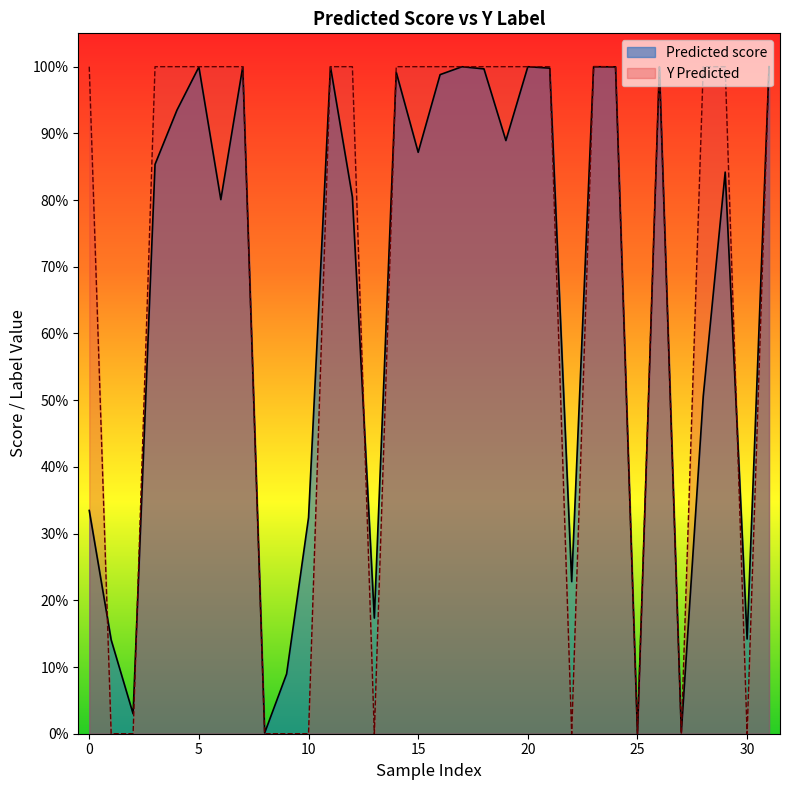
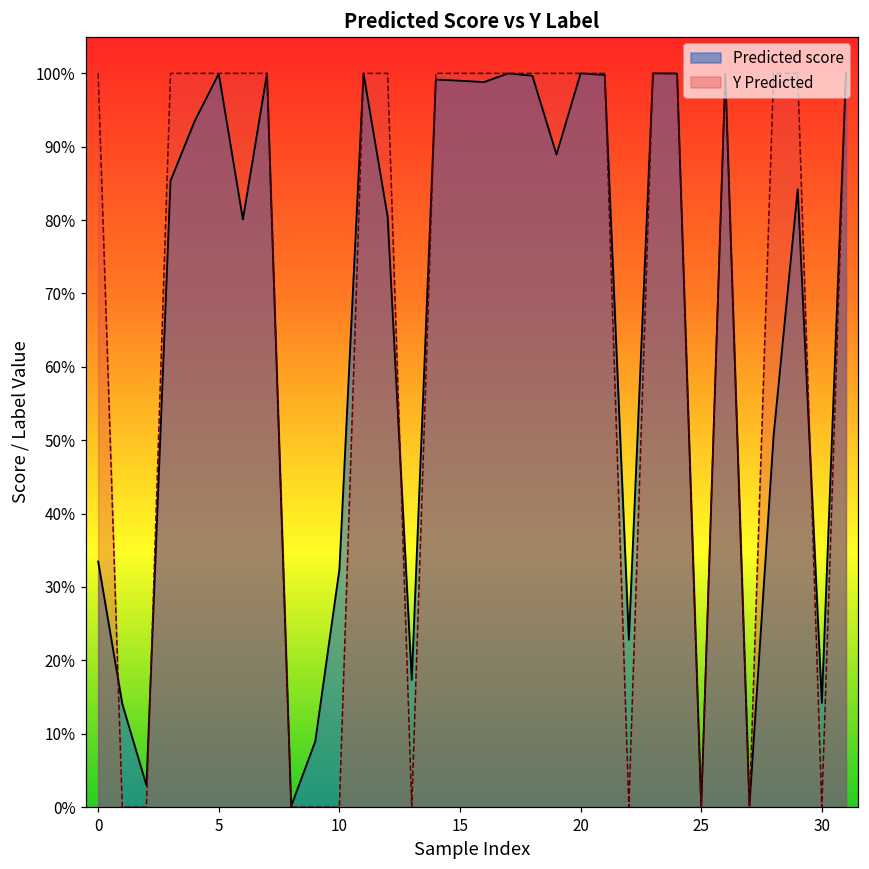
  {
    "Predicted score": {
      "0": "33%",
      "10": "32%",
-     "15": "87%",
+     "15": "99%",
      "30": "14%"
    },
    "Y Predicted": {
      "0": "100%",
      "10": "0%",
      "15": "100%",
      "30": "0%"
    }
  }
